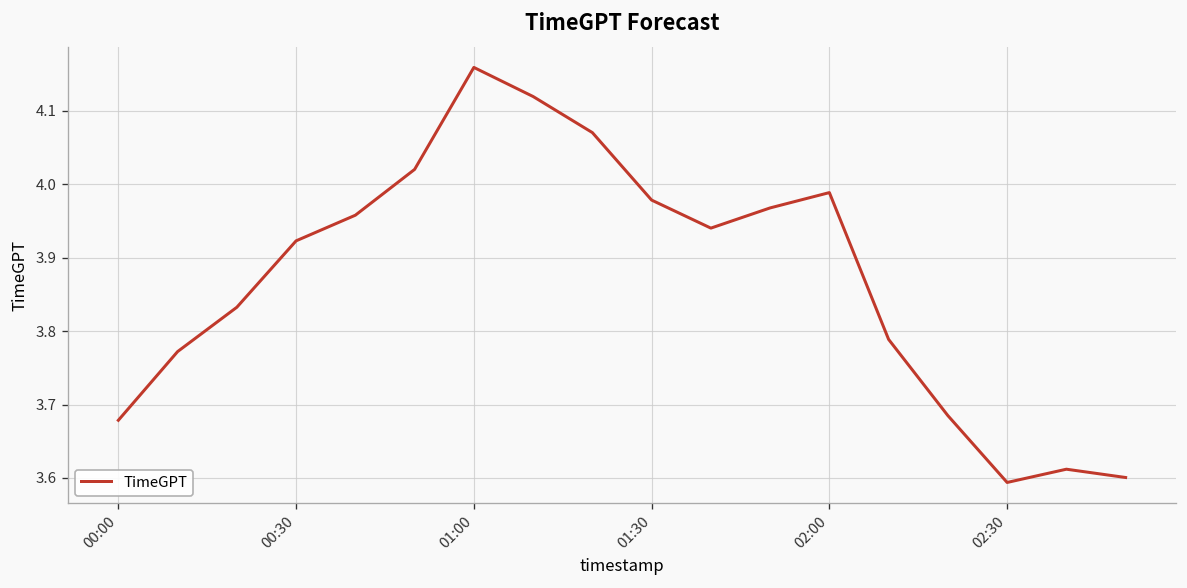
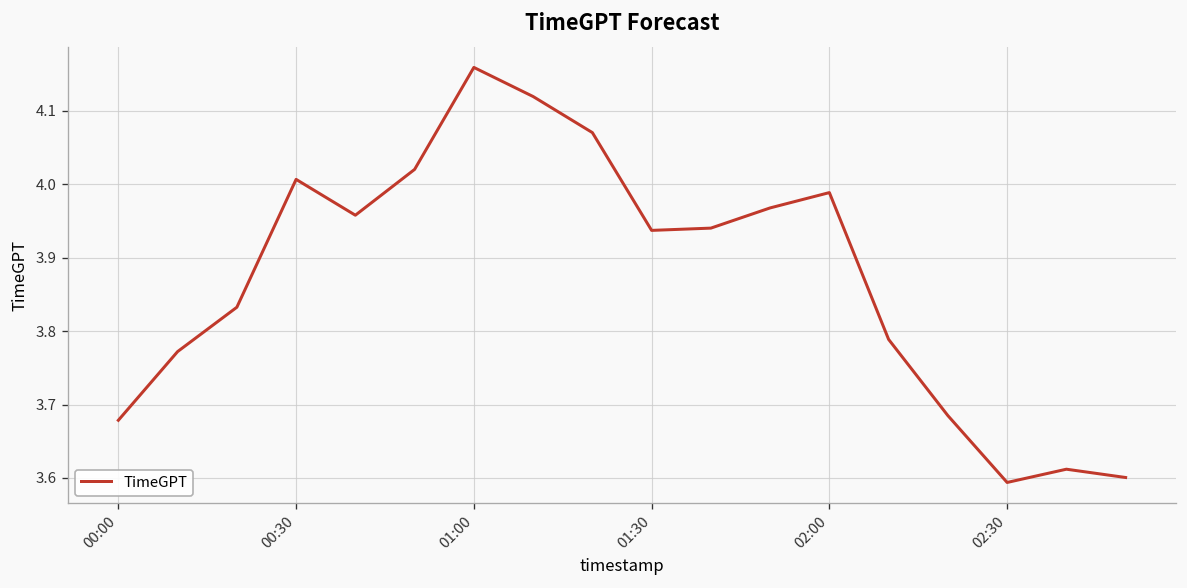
  {
    "00:00": 3.68,
-   "00:30": 3.92,
+   "00:30": 4.01,
    "01:00": 4.16,
-   "01:30": 3.98,
+   "01:30": 3.94,
    "02:00": 3.99,
    "02:30": 3.59
  }
